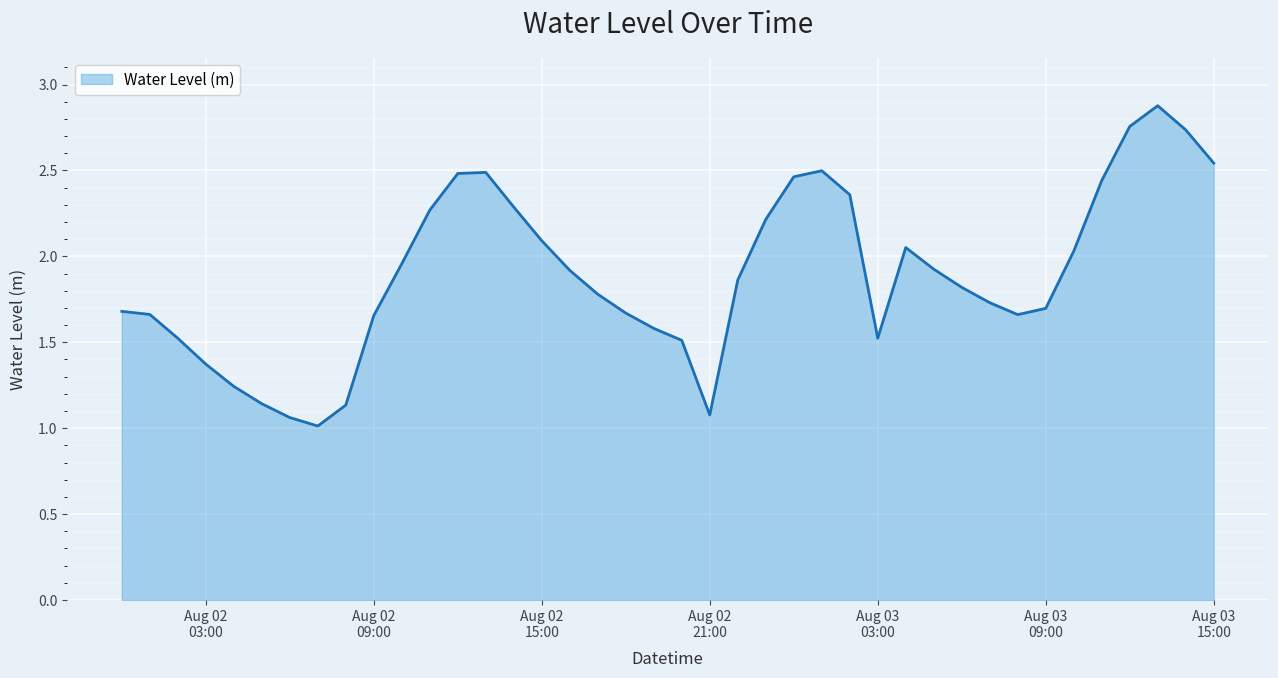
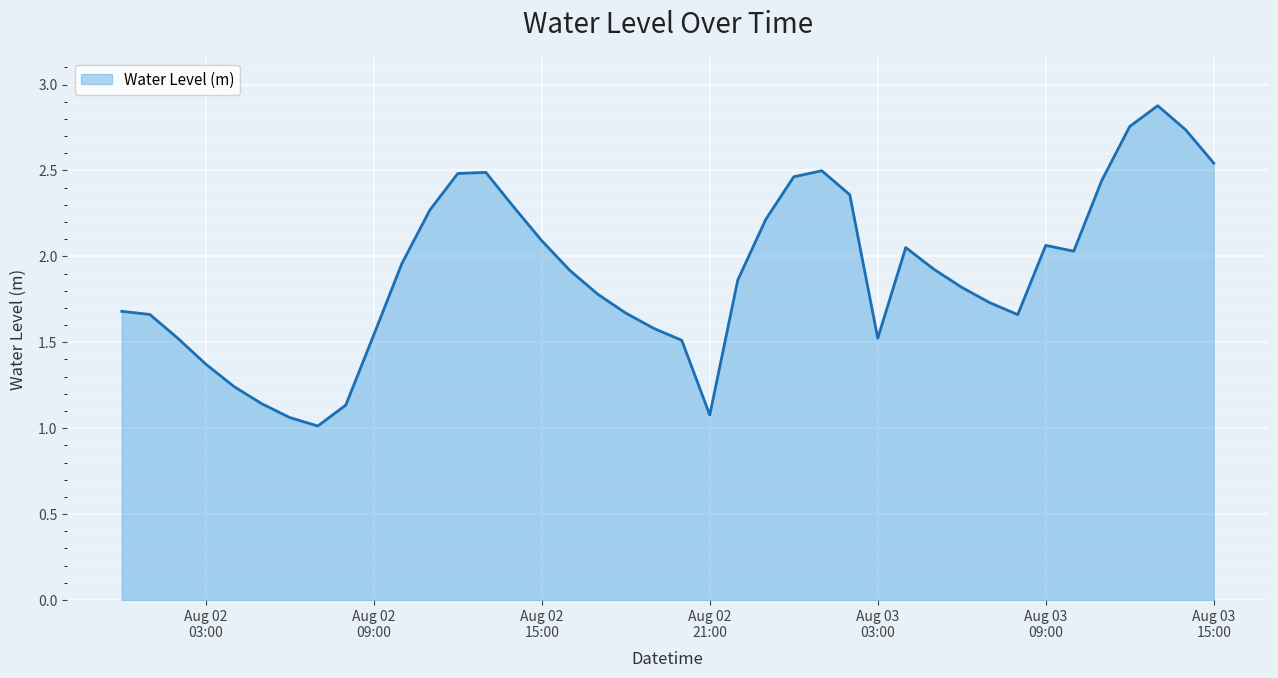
  {
    "Aug 02 03:00": 1.37,
-   "Aug 02 09:00": 1.66,
+   "Aug 02 09:00": 1.54,
    "Aug 02 15:00": 2.09,
    "Aug 02 21:00": 1.08,
    "Aug 03 03:00": 1.52,
-   "Aug 03 09:00": 1.70,
+   "Aug 03 09:00": 2.06,
    "Aug 03 15:00": 2.54
  }
